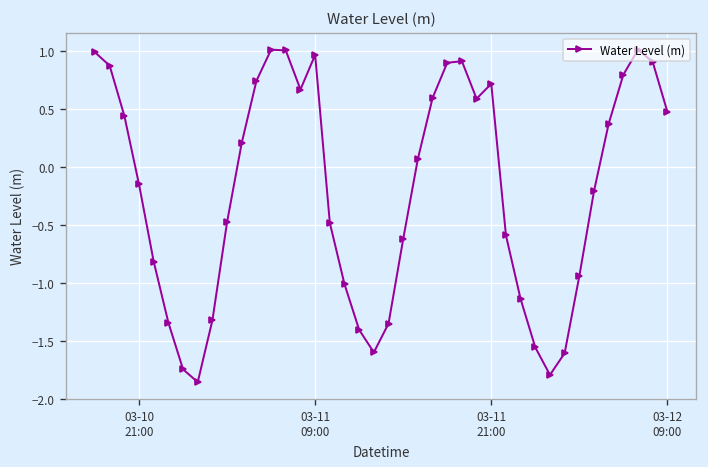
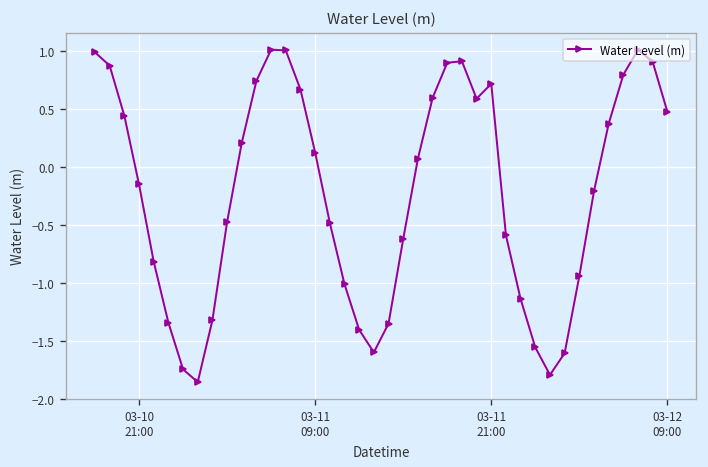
  {
    "03-10 21:00": -0.2,
-   "03-11 09:00": 1.0,
+   "03-11 09:00": 0.1,
    "03-11 21:00": 0.7,
    "03-12 09:00": 0.5
  }
